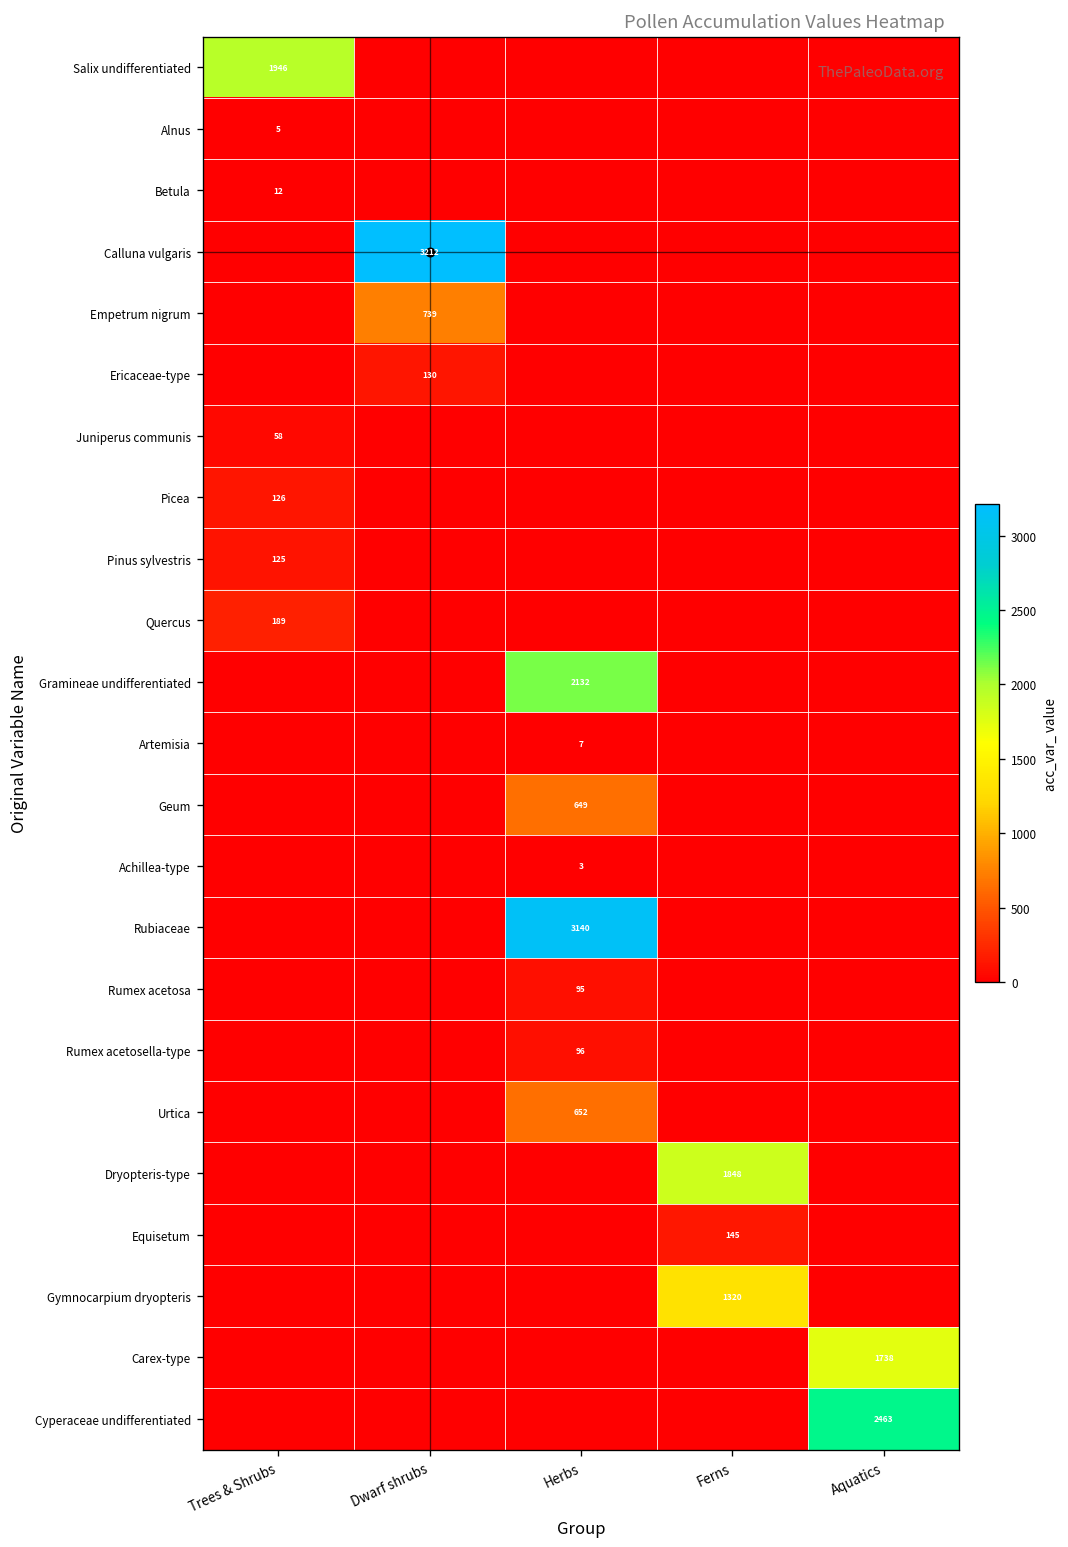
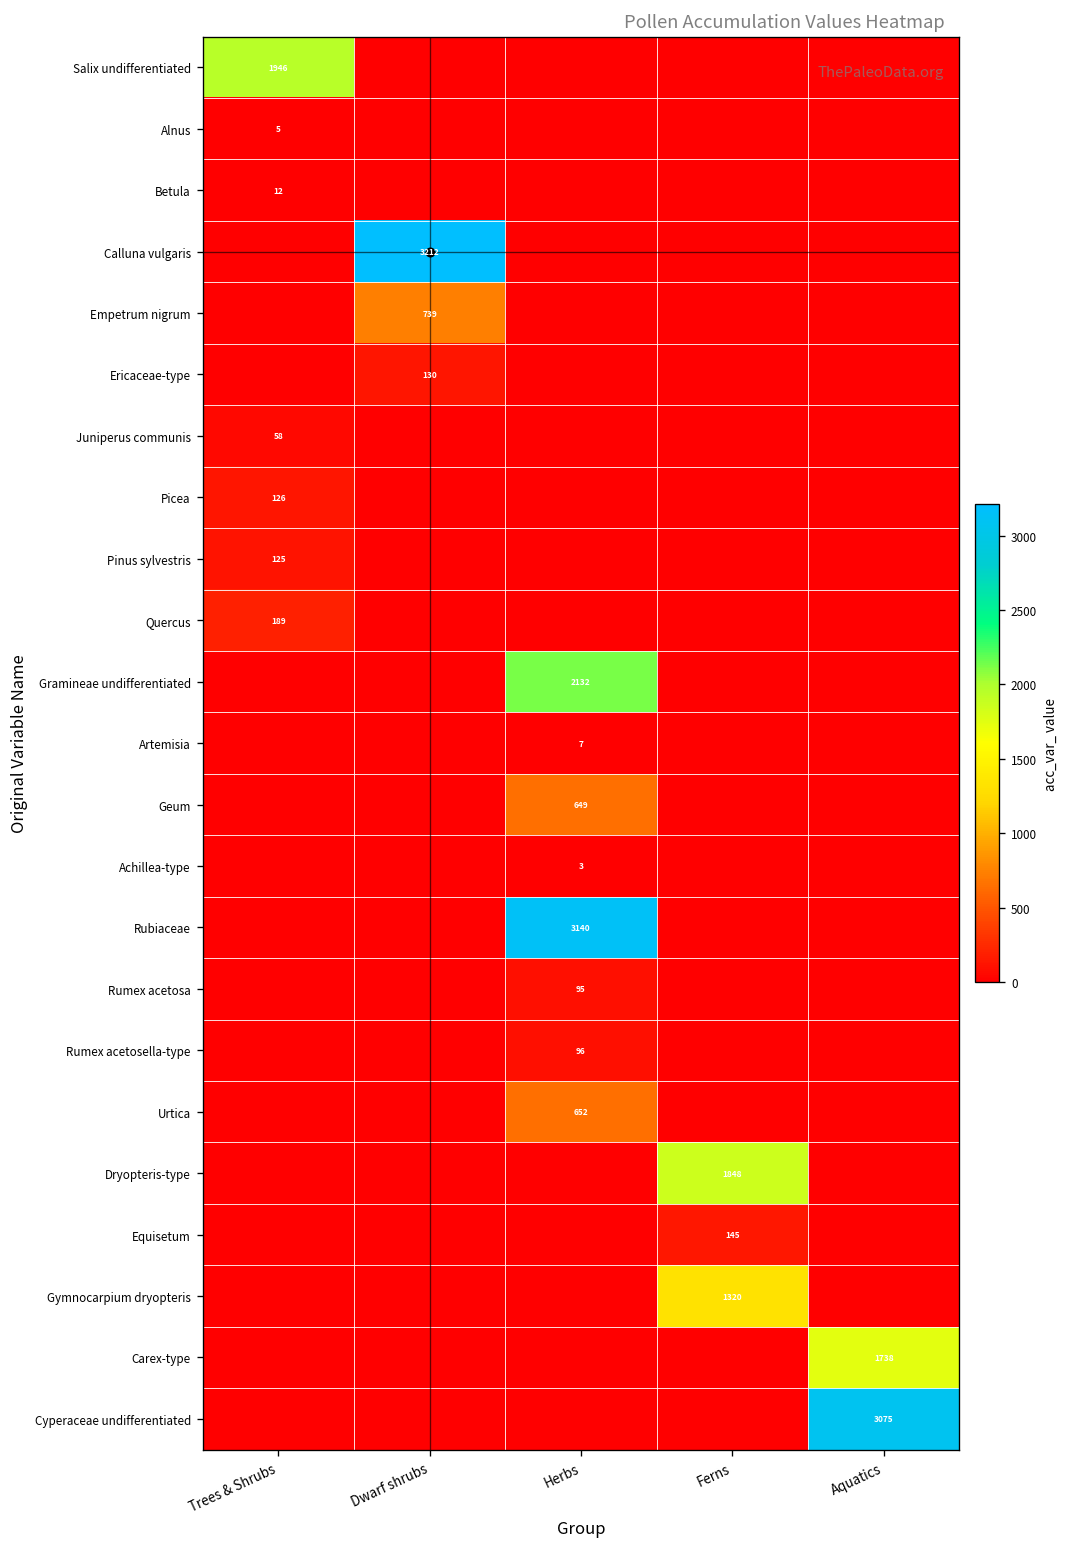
  {
    "Salix undifferentiated": {
      "Trees & Shrubs": 1946
    },
    "Alnus": {
      "Trees & Shrubs": 5
    },
    "Betula": {
      "Trees & Shrubs": 12
    },
    "Empetrum nigrum": {
      "Dwarf shrubs": 739
    },
    "Ericaceae-type": {
      "Dwarf shrubs": 130
    },
    "Juniperus communis": {
      "Trees & Shrubs": 58
    },
    "Picea": {
      "Trees & Shrubs": 126
    },
    "Pinus sylvestris": {
      "Trees & Shrubs": 125
    },
    "Quercus": {
      "Trees & Shrubs": 189
    },
    "Gramineae undifferentiated": {
      "Herbs": 2132
    },
    "Artemisia": {
      "Herbs": 7
    },
    "Geum": {
      "Herbs": 649
    },
    "Achillea-type": {
      "Herbs": 3
    },
    "Rubiaceae": {
      "Herbs": 3140
    },
    "Rumex acetosa": {
      "Herbs": 95
    },
    "Rumex acetosella-type": {
      "Herbs": 96
    },
    "Urtica": {
      "Herbs": 652
    },
    "Dryopteris-type": {
      "Ferns": 1848
    },
    "Equisetum": {
      "Ferns": 145
    },
    "Gymnocarpium dryopteris": {
      "Ferns": 1320
    },
    "Carex-type": {
      "Aquatics": 1738
    },
    "Cyperaceae undifferentiated": {
-     "Aquatics": 2463
+     "Aquatics": 3075
    }
  }
